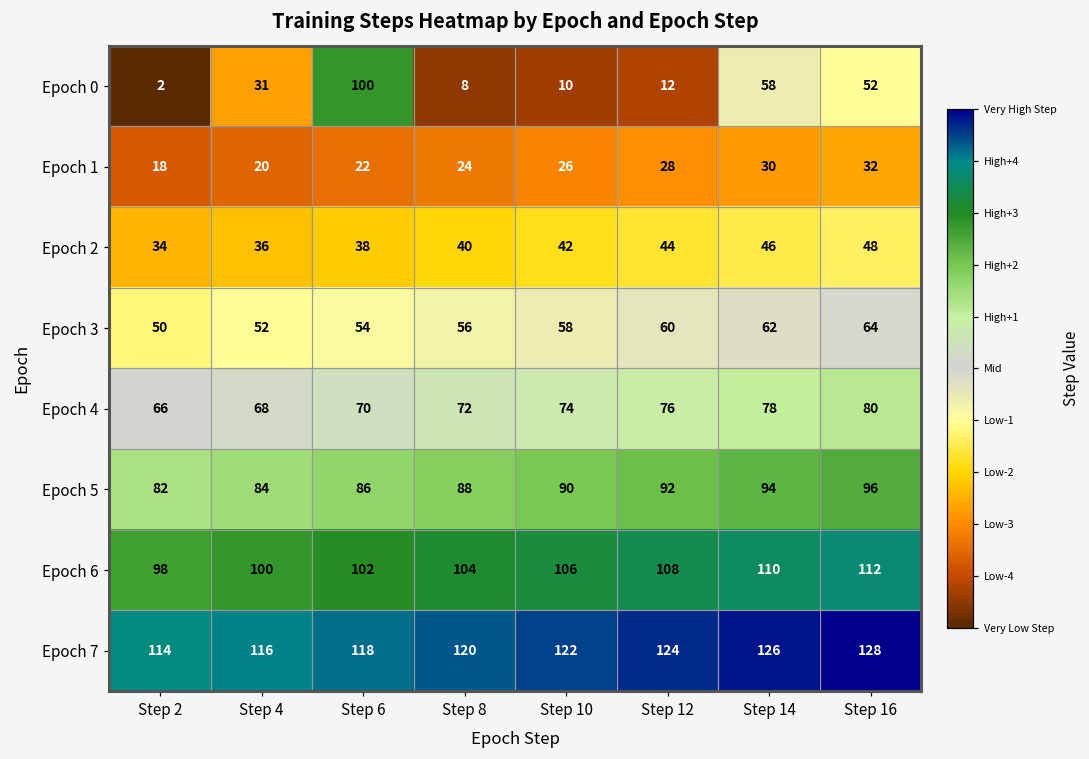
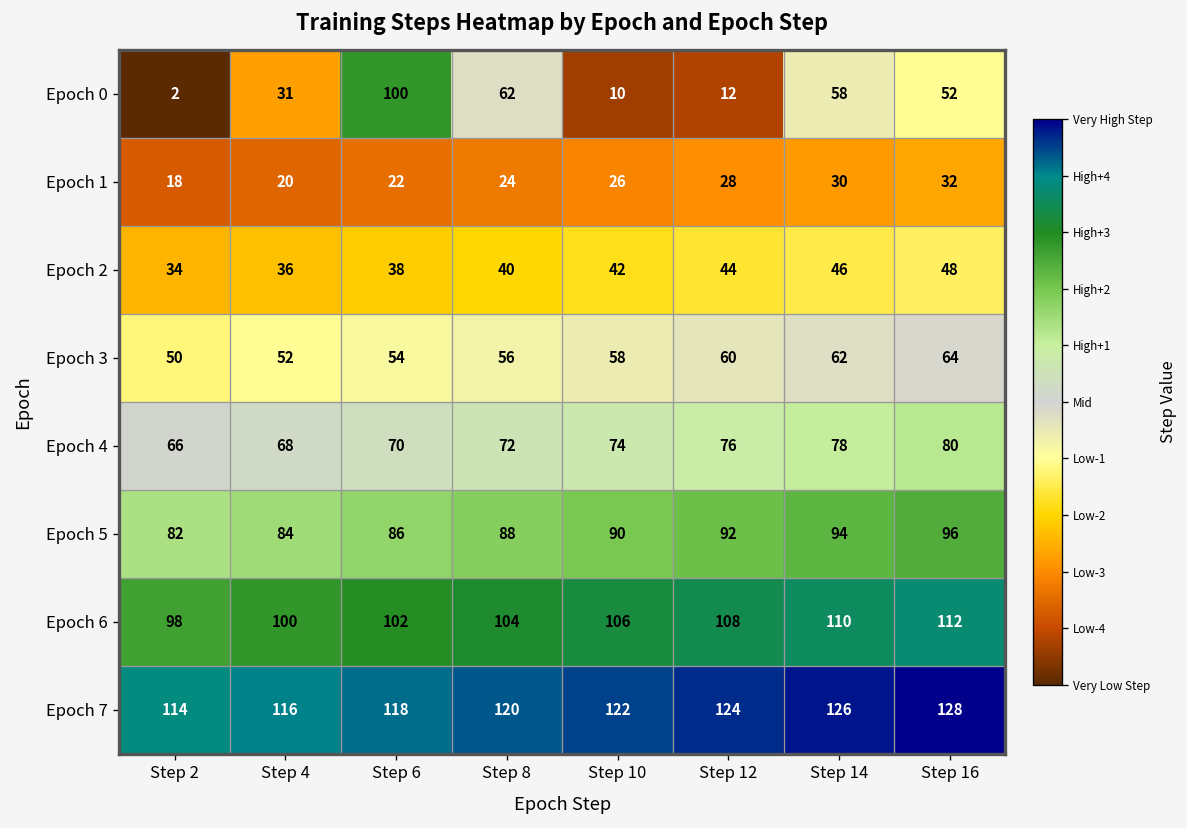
  {
    "Epoch 0": {
      "Step 2": 2,
      "Step 4": 31,
      "Step 6": 100,
-     "Step 8": 8,
+     "Step 8": 62,
      "Step 10": 10,
      "Step 12": 12,
      "Step 14": 58,
      "Step 16": 52
    },
    "Epoch 1": {
      "Step 2": 18,
      "Step 4": 20,
      "Step 6": 22,
      "Step 8": 24,
      "Step 10": 26,
      "Step 12": 28,
      "Step 14": 30,
      "Step 16": 32
    },
    "Epoch 2": {
      "Step 2": 34,
      "Step 4": 36,
      "Step 6": 38,
      "Step 8": 40,
      "Step 10": 42,
      "Step 12": 44,
      "Step 14": 46,
      "Step 16": 48
    },
    "Epoch 3": {
      "Step 2": 50,
      "Step 4": 52,
      "Step 6": 54,
      "Step 8": 56,
      "Step 10": 58,
      "Step 12": 60,
      "Step 14": 62,
      "Step 16": 64
    },
    "Epoch 4": {
      "Step 2": 66,
      "Step 4": 68,
      "Step 6": 70,
      "Step 8": 72,
      "Step 10": 74,
      "Step 12": 76,
      "Step 14": 78,
      "Step 16": 80
    },
    "Epoch 5": {
      "Step 2": 82,
      "Step 4": 84,
      "Step 6": 86,
      "Step 8": 88,
      "Step 10": 90,
      "Step 12": 92,
      "Step 14": 94,
      "Step 16": 96
    },
    "Epoch 6": {
      "Step 2": 98,
      "Step 4": 100,
      "Step 6": 102,
      "Step 8": 104,
      "Step 10": 106,
      "Step 12": 108,
      "Step 14": 110,
      "Step 16": 112
    },
    "Epoch 7": {
      "Step 2": 114,
      "Step 4": 116,
      "Step 6": 118,
      "Step 8": 120,
      "Step 10": 122,
      "Step 12": 124,
      "Step 14": 126,
      "Step 16": 128
    }
  }
